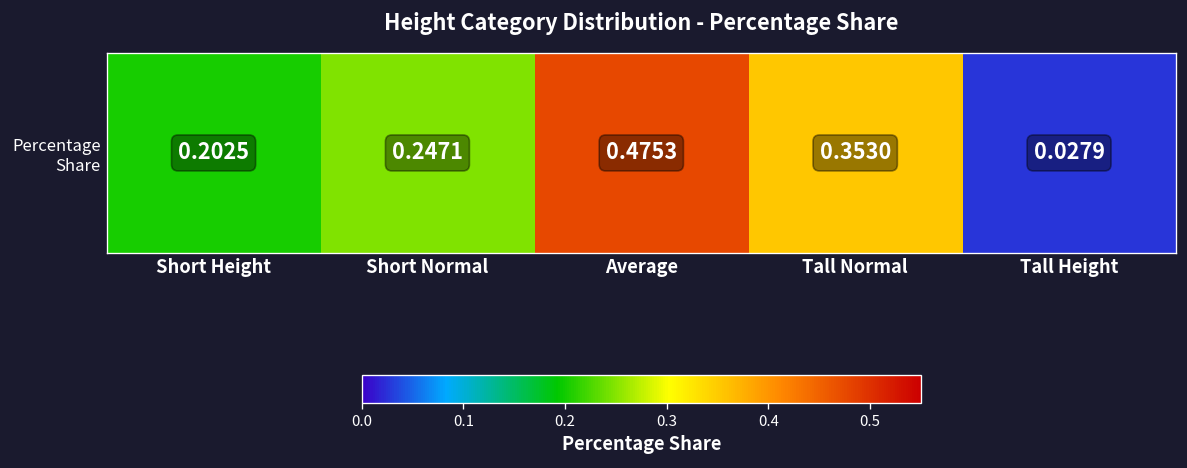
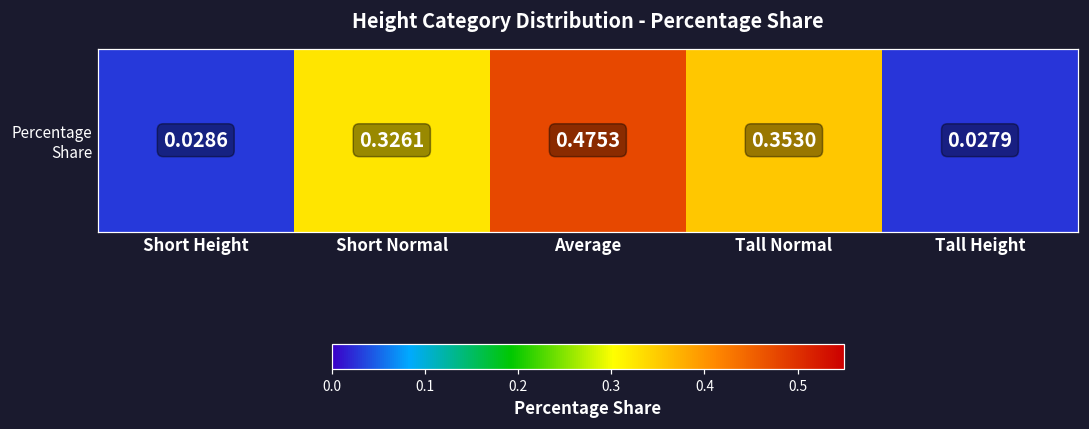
  {
    "Percentage Share": {
-     "Short Height": 0.2025,
-     "Short Normal": 0.2471
+     "Short Height": 0.0286,
+     "Short Normal": 0.3261
    }
  }
